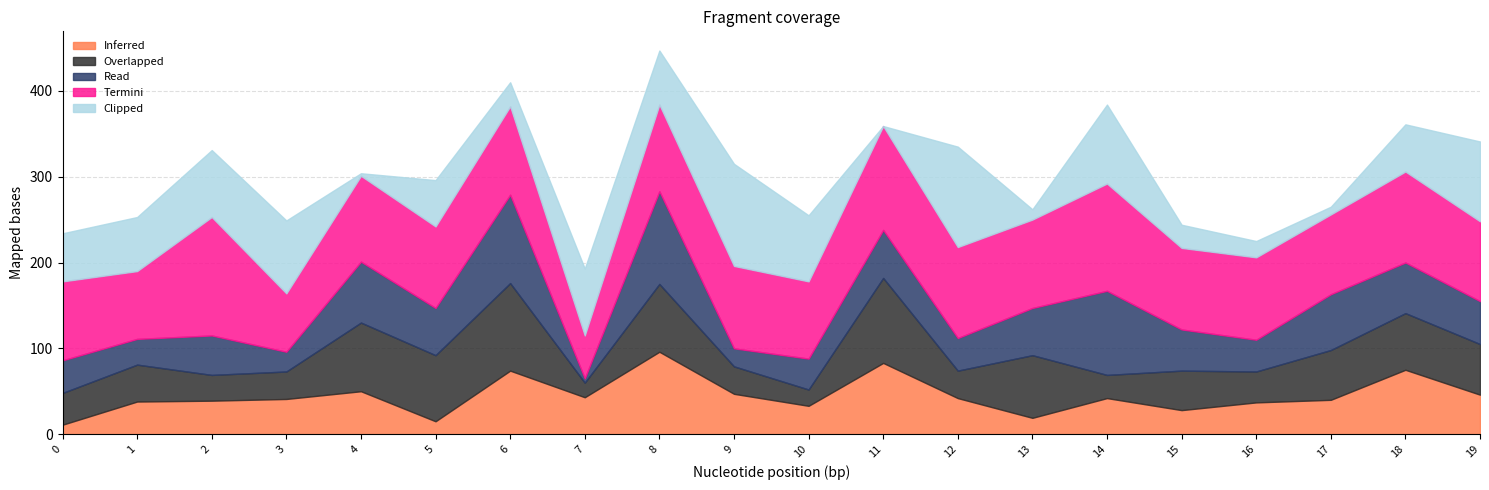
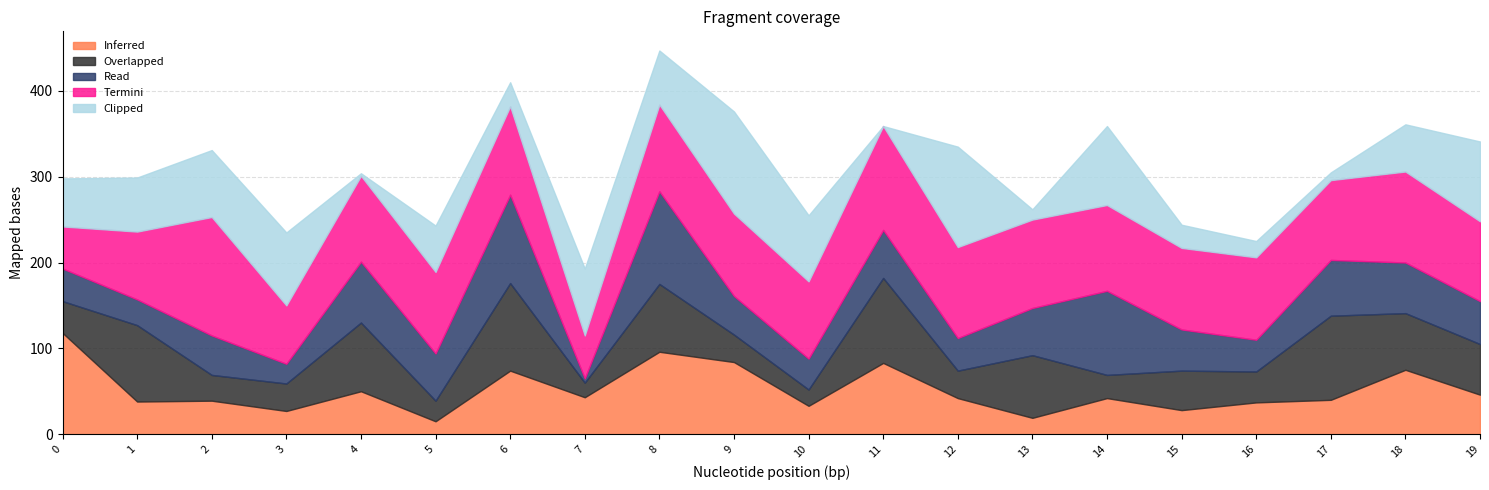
  {
    "Inferred": {
-     "0": 10,
+     "0": 120,
      "1": 40,
      "2": 40,
-     "3": 40,
+     "3": 30,
      "4": 50,
      "5": 20,
      "6": 70,
      "7": 40,
      "8": 100,
-     "9": 50,
+     "9": 80,
      "10": 30,
      "11": 80,
      "12": 40,
      "13": 20,
      "14": 40,
      "15": 30,
      "16": 40,
      "17": 40,
      "18": 80,
      "19": 50
    },
    "Overlapped": {
      "0": 40,
-     "1": 40,
+     "1": 90,
      "2": 30,
      "3": 30,
      "4": 80,
-     "5": 80,
+     "5": 20,
      "6": 100,
      "7": 20,
      "8": 80,
      "9": 30,
      "10": 20,
      "11": 100,
      "12": 30,
      "13": 70,
      "14": 30,
      "15": 50,
      "16": 40,
-     "17": 60,
+     "17": 100,
      "18": 70,
      "19": 60
    },
    "Read": {
      "0": 40,
      "1": 30,
      "2": 50,
      "3": 20,
      "4": 70,
      "5": 60,
      "6": 100,
      "7": 10,
      "8": 110,
-     "9": 20,
+     "9": 50,
      "10": 40,
      "11": 60,
      "12": 40,
      "13": 60,
      "14": 100,
      "15": 50,
      "16": 40,
      "17": 70,
      "18": 60,
      "19": 50
    },
    "Termini": {
-     "0": 90,
+     "0": 50,
      "1": 80,
      "2": 140,
      "3": 70,
      "4": 100,
      "5": 100,
      "6": 100,
      "7": 50,
      "8": 100,
      "9": 100,
      "10": 90,
      "12": 110,
      "13": 100,
-     "14": 130,
+     "14": 100,
      "15": 100,
      "16": 100,
      "17": 90,
      "18": 110,
      "19": 90
    },
    "Clipped": {
      "0": 60,
      "1": 60,
      "2": 80,
      "3": 90,
      "4": 0,
      "5": 50,
      "6": 30,
      "7": 80,
      "8": 60,
      "9": 120,
      "10": 80,
      "12": 120,
      "13": 10,
      "14": 90,
      "15": 30,
      "16": 20,
      "17": 10,
      "18": 60,
      "19": 90
    }
  }
